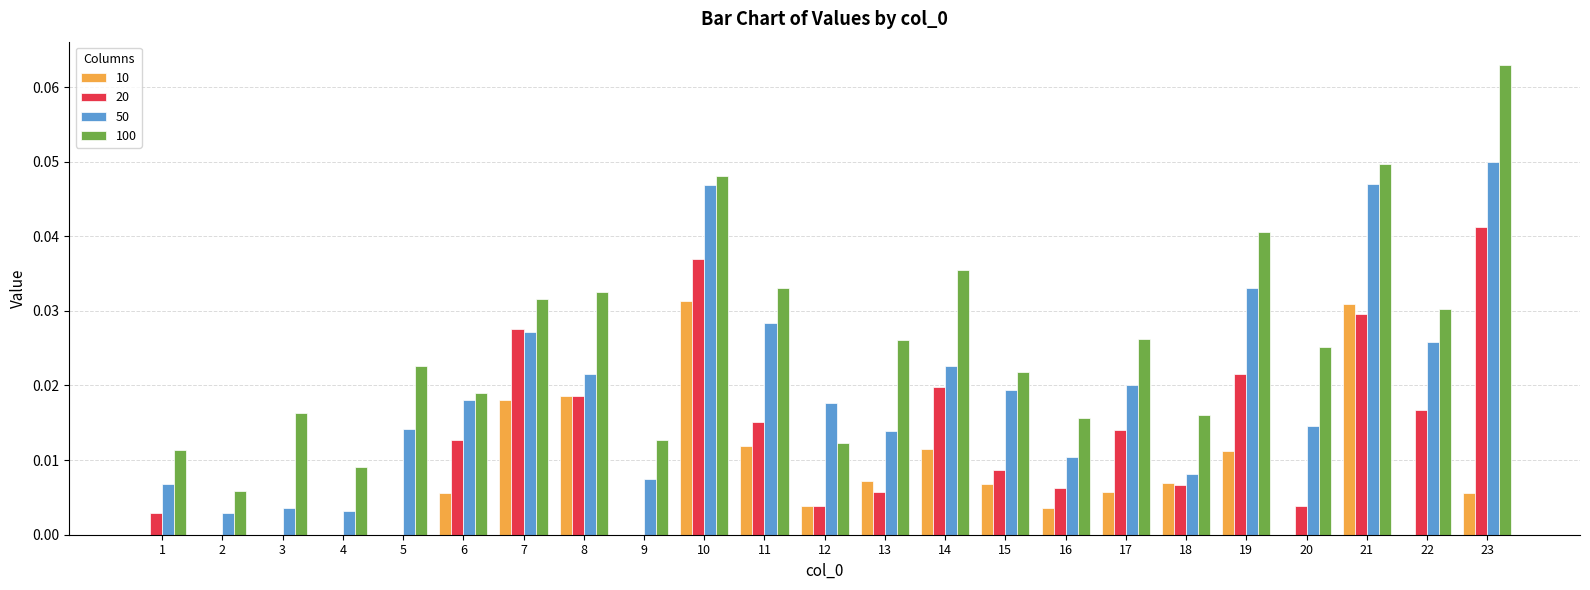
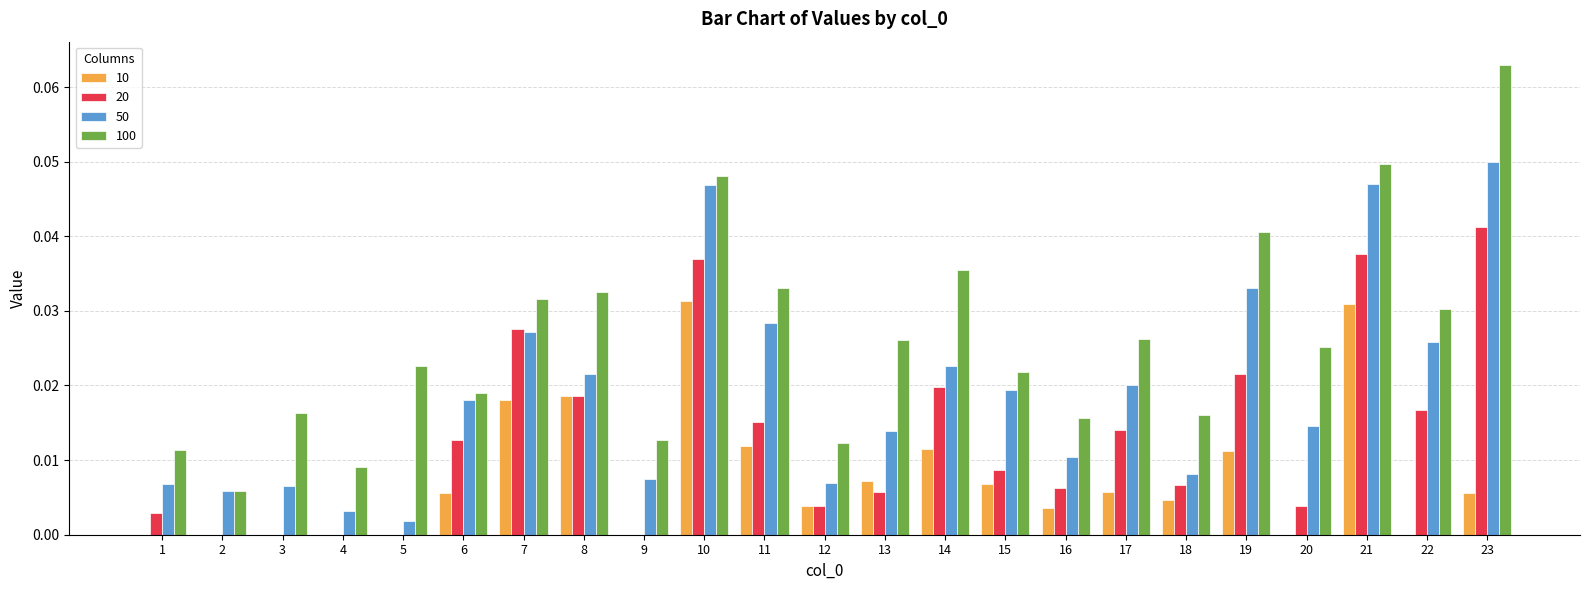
  {
    "10": {
      "1": 0.000,
      "2": 0.000,
      "3": 0.000,
      "4": 0.000,
      "5": 0.000,
      "6": 0.006,
      "7": 0.018,
      "8": 0.019,
      "9": 0.000,
      "10": 0.031,
      "11": 0.012,
      "12": 0.004,
      "13": 0.007,
      "14": 0.011,
      "15": 0.007,
      "16": 0.004,
      "17": 0.006,
-     "18": 0.007,
+     "18": 0.005,
      "19": 0.011,
      "20": 0.000,
      "21": 0.031,
      "22": 0.000,
      "23": 0.006
    },
    "20": {
      "1": 0.003,
      "2": 0.000,
      "3": 0.000,
      "4": 0.000,
      "5": 0.000,
      "6": 0.013,
      "7": 0.028,
      "8": 0.019,
      "9": 0.000,
      "10": 0.037,
      "11": 0.015,
      "12": 0.004,
      "13": 0.006,
      "14": 0.020,
      "15": 0.009,
      "16": 0.006,
      "17": 0.014,
      "18": 0.007,
      "19": 0.022,
      "20": 0.004,
-     "21": 0.030,
+     "21": 0.038,
      "22": 0.017,
      "23": 0.041
    },
    "50": {
      "1": 0.007,
-     "2": 0.003,
-     "3": 0.004,
+     "2": 0.006,
+     "3": 0.007,
      "4": 0.003,
-     "5": 0.014,
+     "5": 0.002,
      "6": 0.018,
      "7": 0.027,
      "8": 0.022,
      "9": 0.007,
      "10": 0.047,
      "11": 0.028,
-     "12": 0.018,
+     "12": 0.007,
      "13": 0.014,
      "14": 0.023,
      "15": 0.019,
      "16": 0.010,
      "17": 0.020,
      "18": 0.008,
      "19": 0.033,
      "20": 0.015,
      "21": 0.047,
      "22": 0.026,
      "23": 0.050
    },
    "100": {
      "1": 0.011,
      "2": 0.006,
      "3": 0.016,
      "4": 0.009,
      "5": 0.023,
      "6": 0.019,
      "7": 0.032,
      "8": 0.033,
      "9": 0.013,
      "10": 0.048,
      "11": 0.033,
      "12": 0.012,
      "13": 0.026,
      "14": 0.035,
      "15": 0.022,
      "16": 0.016,
      "17": 0.026,
      "18": 0.016,
      "19": 0.041,
      "20": 0.025,
      "21": 0.050,
      "22": 0.030,
      "23": 0.063
    }
  }
